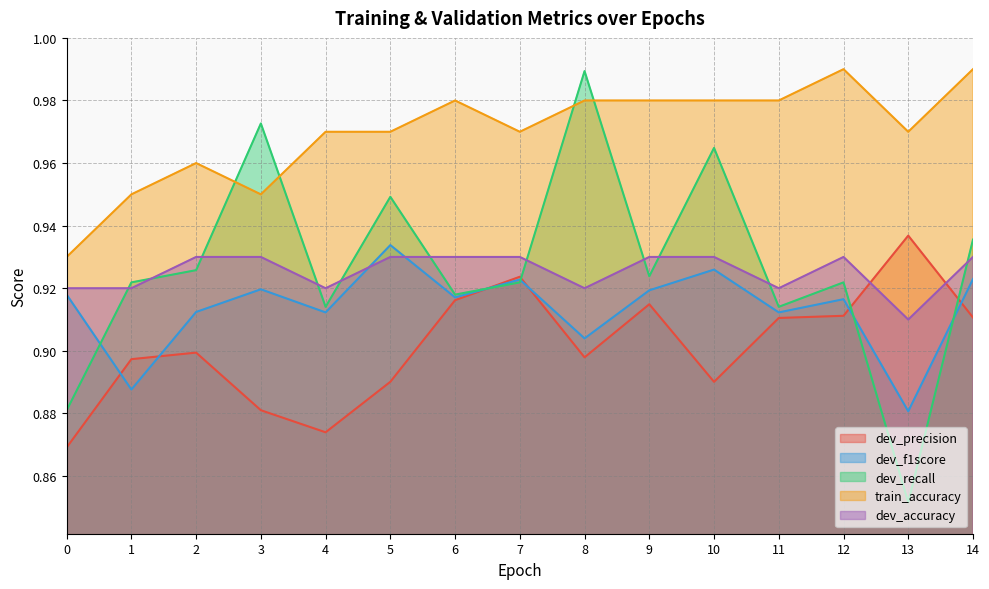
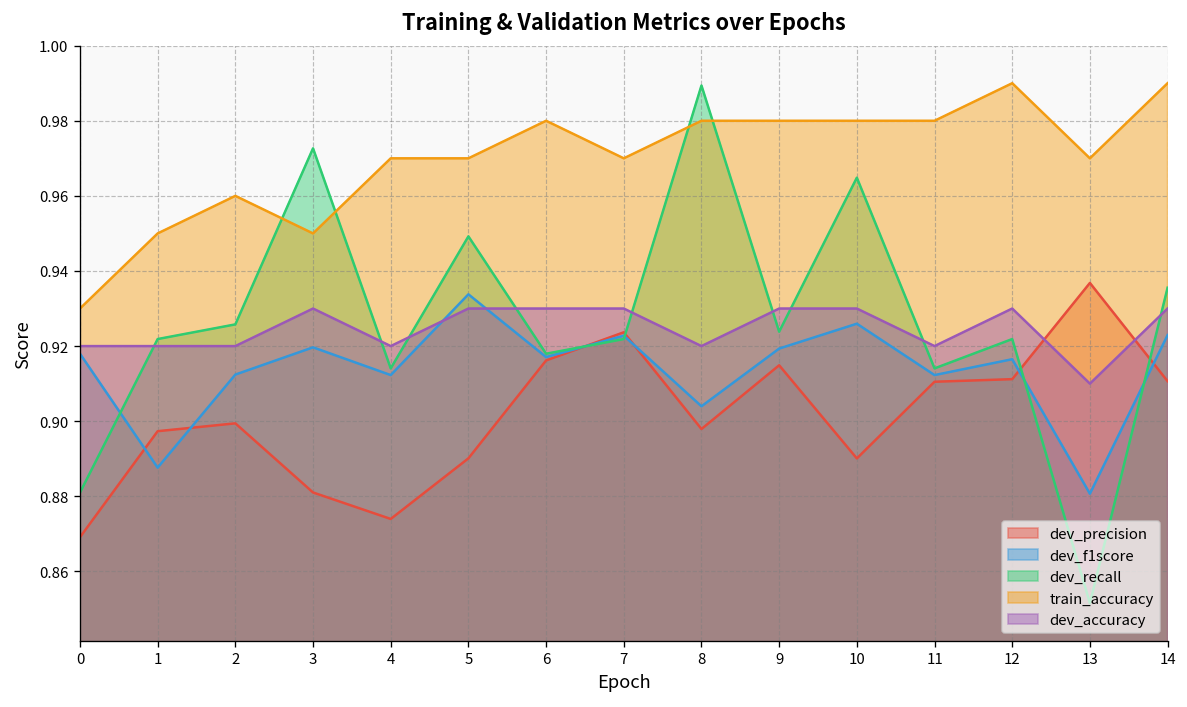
  {
    "dev_precision": {
      "0": 0.869,
      "1": 0.897,
      "2": 0.90,
      "3": 0.881,
      "4": 0.874,
      "5": 0.89,
      "6": 0.916,
      "7": 0.924,
      "8": 0.898,
      "9": 0.915,
      "10": 0.89,
      "11": 0.91,
      "12": 0.911,
      "13": 0.937,
      "14": 0.91
    },
    "dev_f1score": {
      "0": 0.918,
      "1": 0.888,
      "2": 0.912,
      "3": 0.92,
      "4": 0.912,
      "5": 0.934,
      "6": 0.917,
      "7": 0.923,
      "8": 0.904,
      "9": 0.92,
      "10": 0.926,
      "11": 0.912,
      "12": 0.917,
      "13": 0.88,
      "14": 0.923
    },
    "dev_recall": {
      "0": 0.881,
      "1": 0.922,
      "2": 0.926,
      "3": 0.973,
      "4": 0.914,
      "5": 0.95,
      "6": 0.918,
      "7": 0.922,
      "8": 0.99,
      "9": 0.924,
      "10": 0.965,
      "11": 0.914,
      "12": 0.922,
      "14": 0.936
    },
    "train_accuracy": {
      "0": 0.93,
      "1": 0.95,
      "2": 0.96,
      "3": 0.95,
      "4": 0.97,
      "5": 0.97,
      "6": 0.98,
      "7": 0.97,
      "8": 0.98,
      "9": 0.98,
      "10": 0.98,
      "11": 0.98,
      "12": 0.99,
      "13": 0.97,
      "14": 0.99
    },
    "dev_accuracy": {
      "0": 0.92,
      "1": 0.92,
-     "2": 0.93,
+     "2": 0.92,
      "3": 0.93,
      "4": 0.92,
      "5": 0.93,
      "6": 0.93,
      "7": 0.93,
      "8": 0.92,
      "9": 0.93,
      "10": 0.93,
      "11": 0.92,
      "12": 0.93,
      "13": 0.91,
      "14": 0.93
    }
  }
